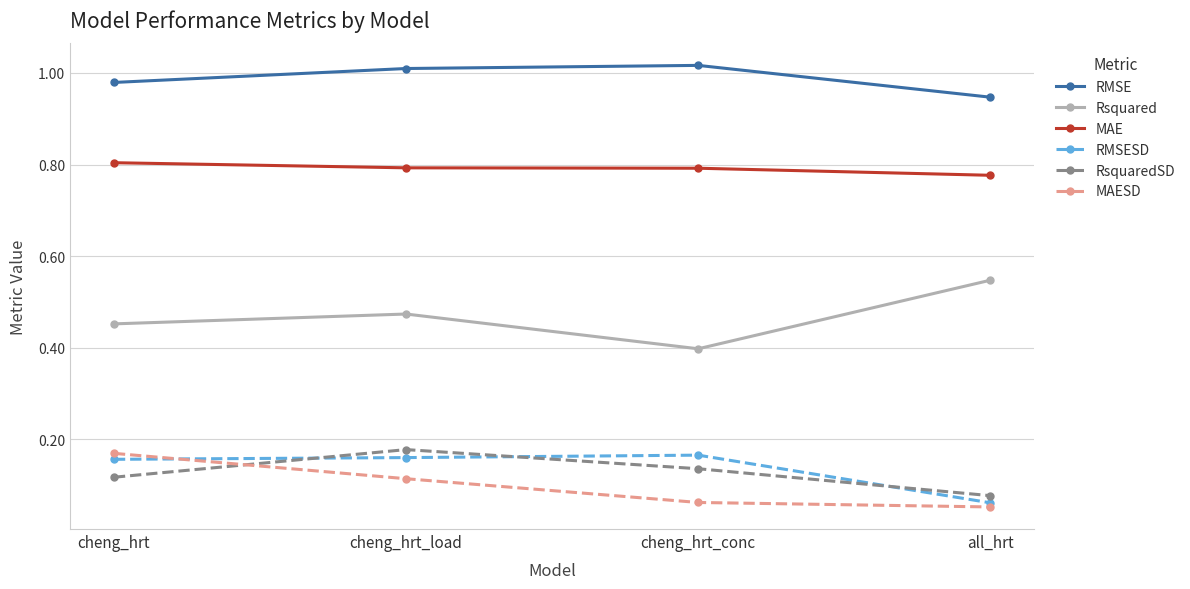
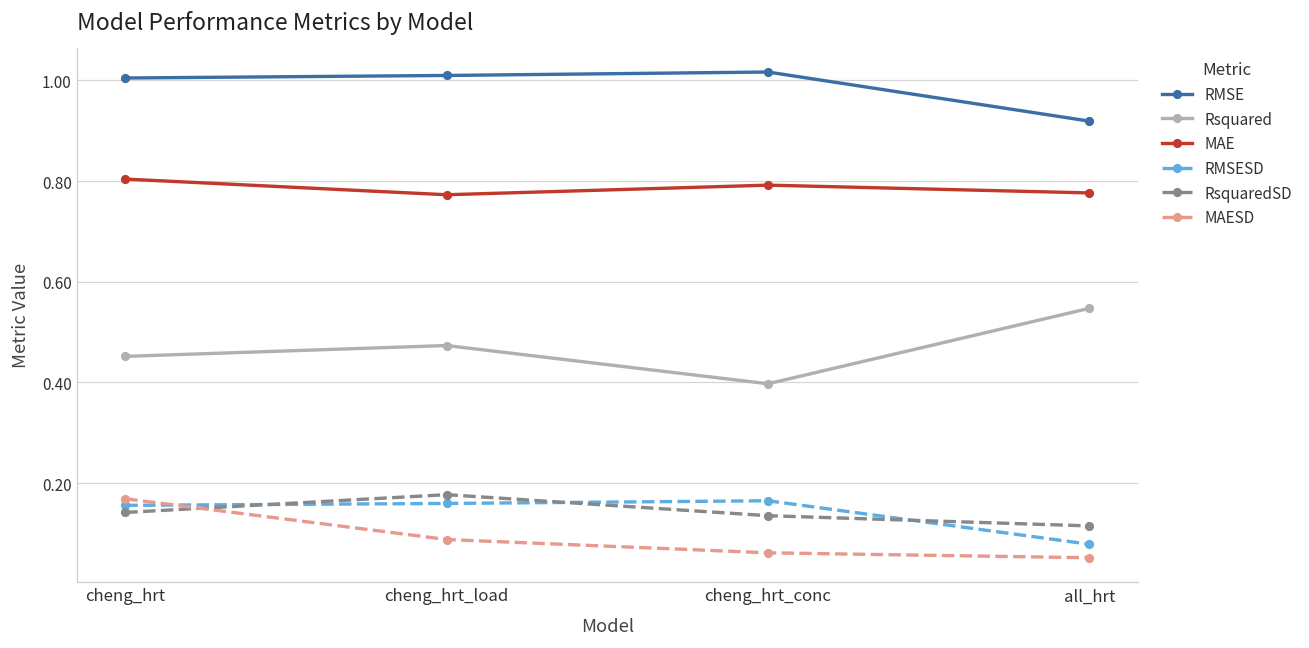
  {
    "RMSE": {
-     "cheng_hrt": 0.98,
+     "cheng_hrt": 1.00,
      "cheng_hrt_load": 1.01,
      "cheng_hrt_conc": 1.02,
-     "all_hrt": 0.95
+     "all_hrt": 0.92
    },
    "Rsquared": {
      "cheng_hrt": 0.45,
      "cheng_hrt_load": 0.47,
      "cheng_hrt_conc": 0.40,
      "all_hrt": 0.55
    },
    "MAE": {
      "cheng_hrt": 0.80,
-     "cheng_hrt_load": 0.79,
+     "cheng_hrt_load": 0.77,
      "cheng_hrt_conc": 0.79,
      "all_hrt": 0.78
    },
    "RMSESD": {
      "cheng_hrt": 0.16,
      "cheng_hrt_load": 0.16,
      "cheng_hrt_conc": 0.17,
-     "all_hrt": 0.06
+     "all_hrt": 0.08
    },
    "RsquaredSD": {
-     "cheng_hrt": 0.12,
+     "cheng_hrt": 0.14,
      "cheng_hrt_load": 0.18,
      "cheng_hrt_conc": 0.14,
-     "all_hrt": 0.08
+     "all_hrt": 0.12
    },
    "MAESD": {
      "cheng_hrt": 0.17,
-     "cheng_hrt_load": 0.11,
+     "cheng_hrt_load": 0.09,
      "cheng_hrt_conc": 0.06,
      "all_hrt": 0.05
    }
  }
